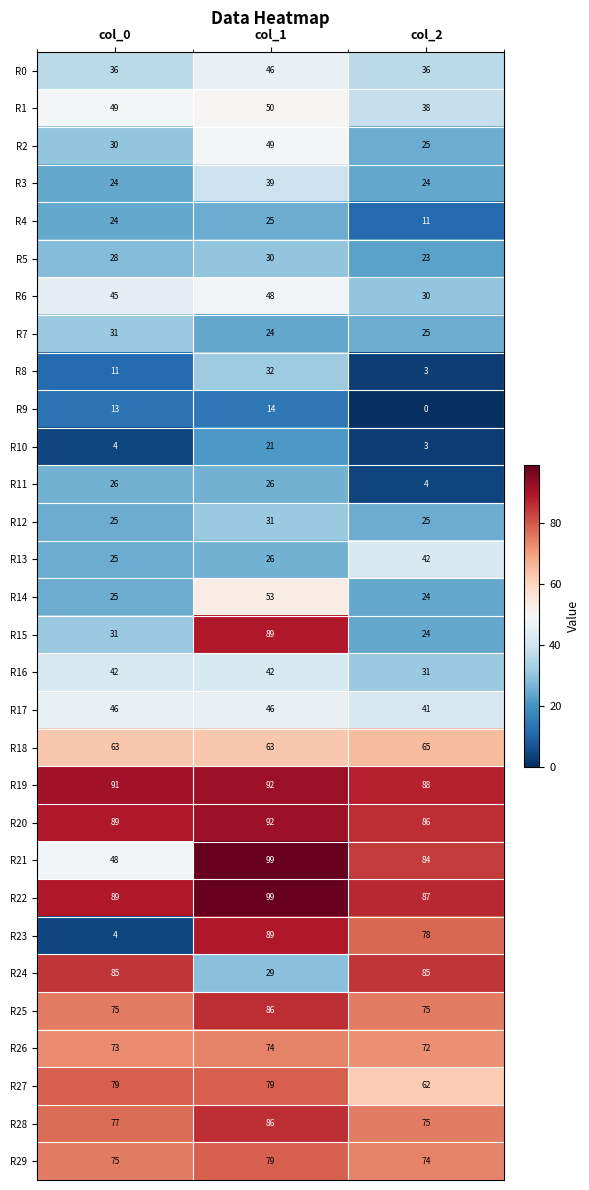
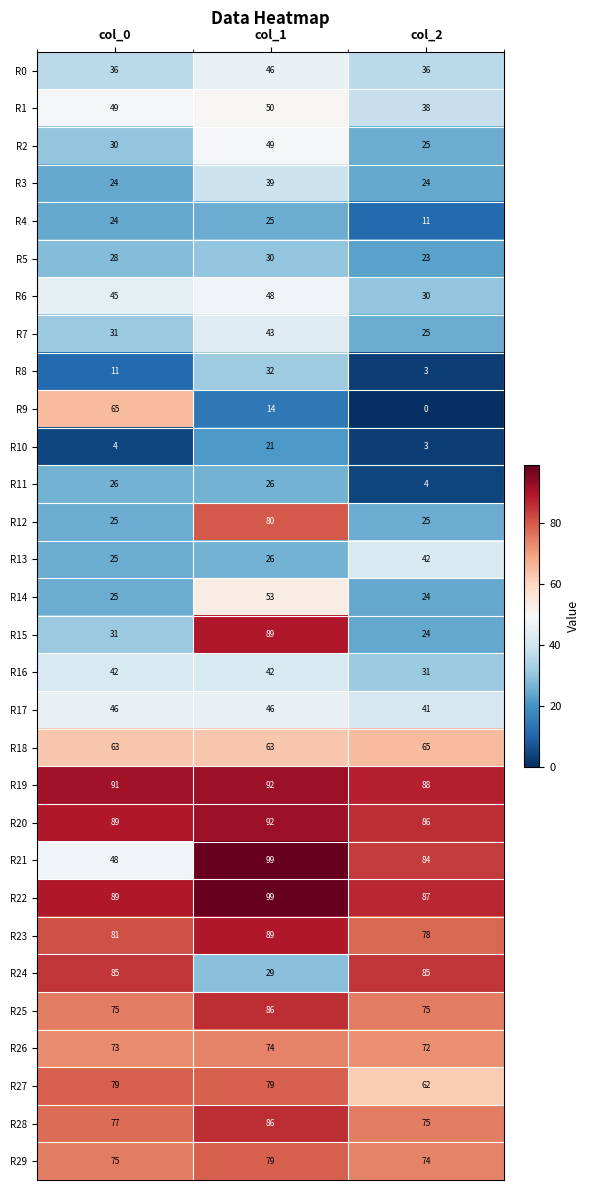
  {
    "R0": {
      "col_0": 36,
      "col_1": 46,
      "col_2": 36
    },
    "R1": {
      "col_0": 49,
      "col_1": 50,
      "col_2": 38
    },
    "R2": {
      "col_0": 30,
      "col_1": 49,
      "col_2": 25
    },
    "R3": {
      "col_0": 24,
      "col_1": 39,
      "col_2": 24
    },
    "R4": {
      "col_0": 24,
      "col_1": 25,
      "col_2": 11
    },
    "R5": {
      "col_0": 28,
      "col_1": 30,
      "col_2": 23
    },
    "R6": {
      "col_0": 45,
      "col_1": 48,
      "col_2": 30
    },
    "R7": {
      "col_0": 31,
-     "col_1": 24,
+     "col_1": 43,
      "col_2": 25
    },
    "R8": {
      "col_0": 11,
      "col_1": 32,
      "col_2": 3
    },
    "R9": {
-     "col_0": 13,
+     "col_0": 65,
      "col_1": 14,
      "col_2": 0
    },
    "R10": {
      "col_0": 4,
      "col_1": 21,
      "col_2": 3
    },
    "R11": {
      "col_0": 26,
      "col_1": 26,
      "col_2": 4
    },
    "R12": {
      "col_0": 25,
-     "col_1": 31,
+     "col_1": 80,
      "col_2": 25
    },
    "R13": {
      "col_0": 25,
      "col_1": 26,
      "col_2": 42
    },
    "R14": {
      "col_0": 25,
      "col_1": 53,
      "col_2": 24
    },
    "R15": {
      "col_0": 31,
      "col_1": 89,
      "col_2": 24
    },
    "R16": {
      "col_0": 42,
      "col_1": 42,
      "col_2": 31
    },
    "R17": {
      "col_0": 46,
      "col_1": 46,
      "col_2": 41
    },
    "R18": {
      "col_0": 63,
      "col_1": 63,
      "col_2": 65
    },
    "R19": {
      "col_0": 91,
      "col_1": 92,
      "col_2": 88
    },
    "R20": {
      "col_0": 89,
      "col_1": 92,
      "col_2": 86
    },
    "R21": {
      "col_0": 48,
      "col_1": 99,
      "col_2": 84
    },
    "R22": {
      "col_0": 89,
      "col_1": 99,
      "col_2": 87
    },
    "R23": {
-     "col_0": 4,
+     "col_0": 81,
      "col_1": 89,
      "col_2": 78
    },
    "R24": {
      "col_0": 85,
      "col_1": 29,
      "col_2": 85
    },
    "R25": {
      "col_0": 75,
      "col_1": 86,
      "col_2": 75
    },
    "R26": {
      "col_0": 73,
      "col_1": 74,
      "col_2": 72
    },
    "R27": {
      "col_0": 79,
      "col_1": 79,
      "col_2": 62
    },
    "R28": {
      "col_0": 77,
      "col_1": 86,
      "col_2": 75
    },
    "R29": {
      "col_0": 75,
      "col_1": 79,
      "col_2": 74
    }
  }
